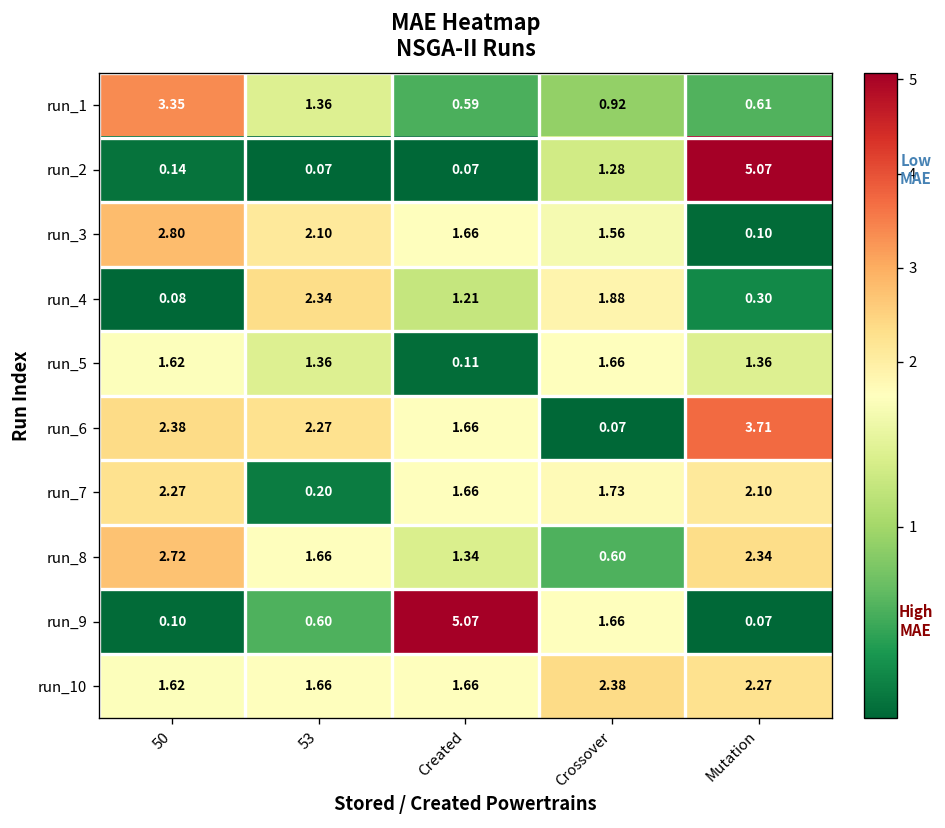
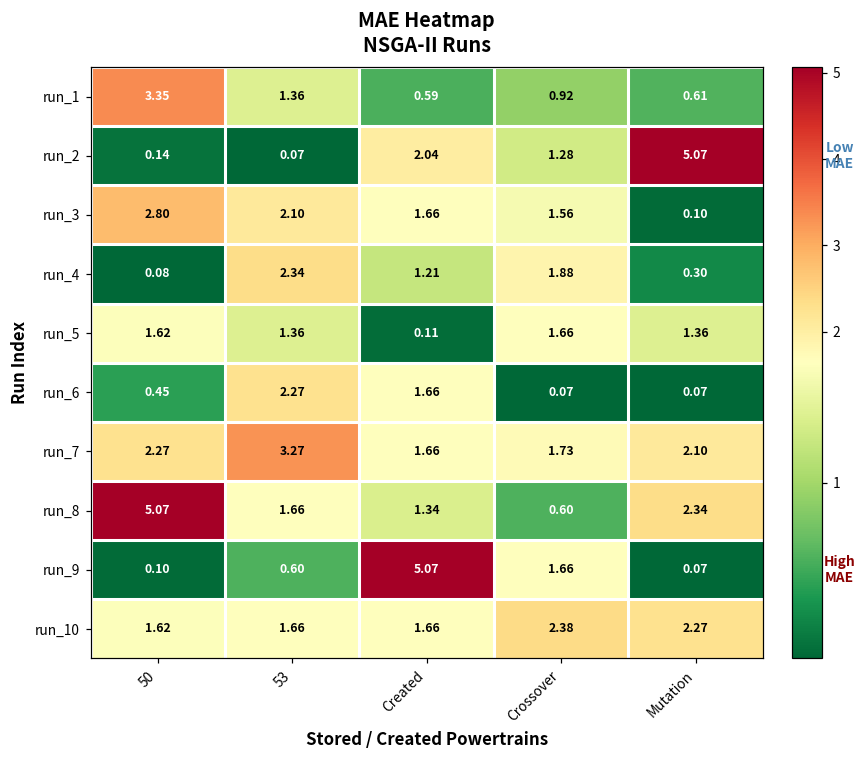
  {
    "run_1": {
      "50": 3.35,
      "53": 1.36,
      "Created": 0.59,
      "Crossover": 0.92,
      "Mutation": 0.61
    },
    "run_2": {
      "50": 0.14,
      "53": 0.07,
-     "Created": 0.07,
+     "Created": 2.04,
      "Crossover": 1.28,
      "Mutation": 5.07
    },
    "run_3": {
      "50": 2.80,
      "53": 2.10,
      "Created": 1.66,
      "Crossover": 1.56,
      "Mutation": 0.10
    },
    "run_4": {
      "50": 0.08,
      "53": 2.34,
      "Created": 1.21,
      "Crossover": 1.88,
      "Mutation": 0.30
    },
    "run_5": {
      "50": 1.62,
      "53": 1.36,
      "Created": 0.11,
      "Crossover": 1.66,
      "Mutation": 1.36
    },
    "run_6": {
-     "50": 2.38,
+     "50": 0.45,
      "53": 2.27,
      "Created": 1.66,
      "Crossover": 0.07,
-     "Mutation": 3.71
+     "Mutation": 0.07
    },
    "run_7": {
      "50": 2.27,
-     "53": 0.20,
+     "53": 3.27,
      "Created": 1.66,
      "Crossover": 1.73,
      "Mutation": 2.10
    },
    "run_8": {
-     "50": 2.72,
+     "50": 5.07,
      "53": 1.66,
      "Created": 1.34,
      "Crossover": 0.60,
      "Mutation": 2.34
    },
    "run_9": {
      "50": 0.10,
      "53": 0.60,
      "Created": 5.07,
      "Crossover": 1.66,
      "Mutation": 0.07
    },
    "run_10": {
      "50": 1.62,
      "53": 1.66,
      "Created": 1.66,
      "Crossover": 2.38,
      "Mutation": 2.27
    }
  }
